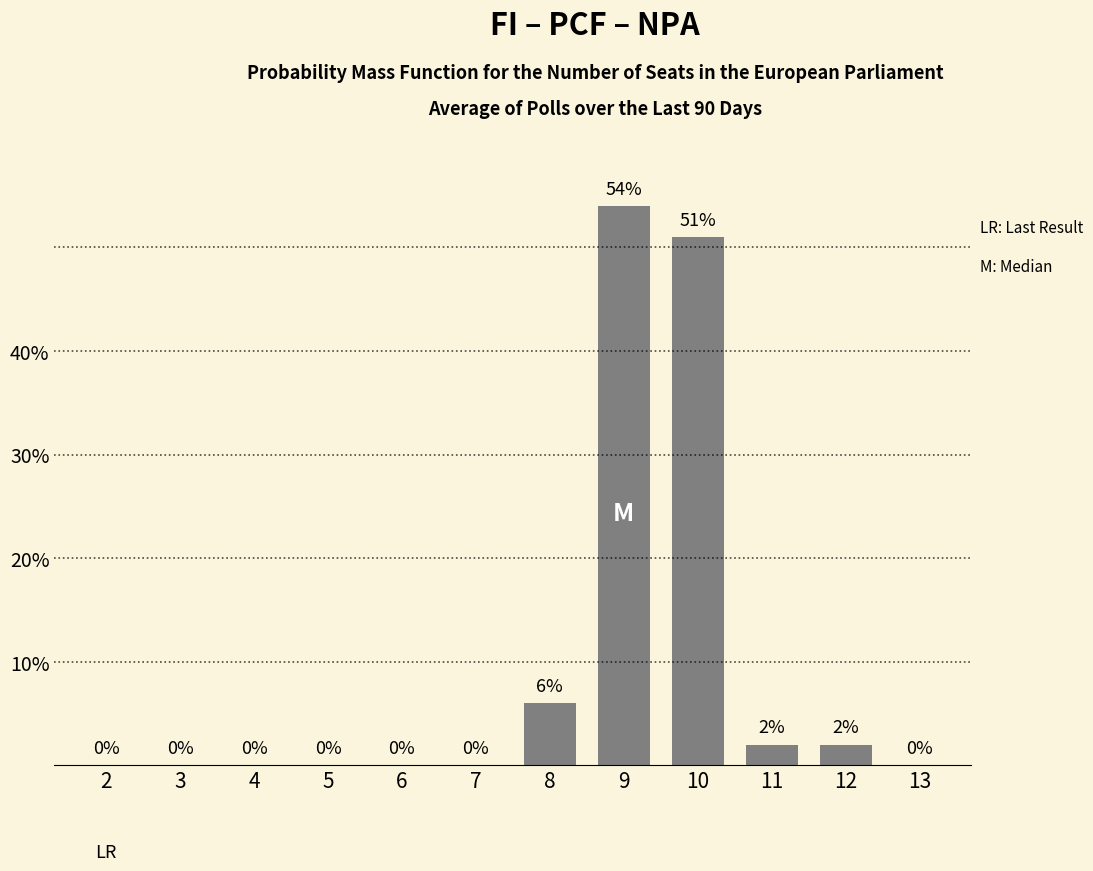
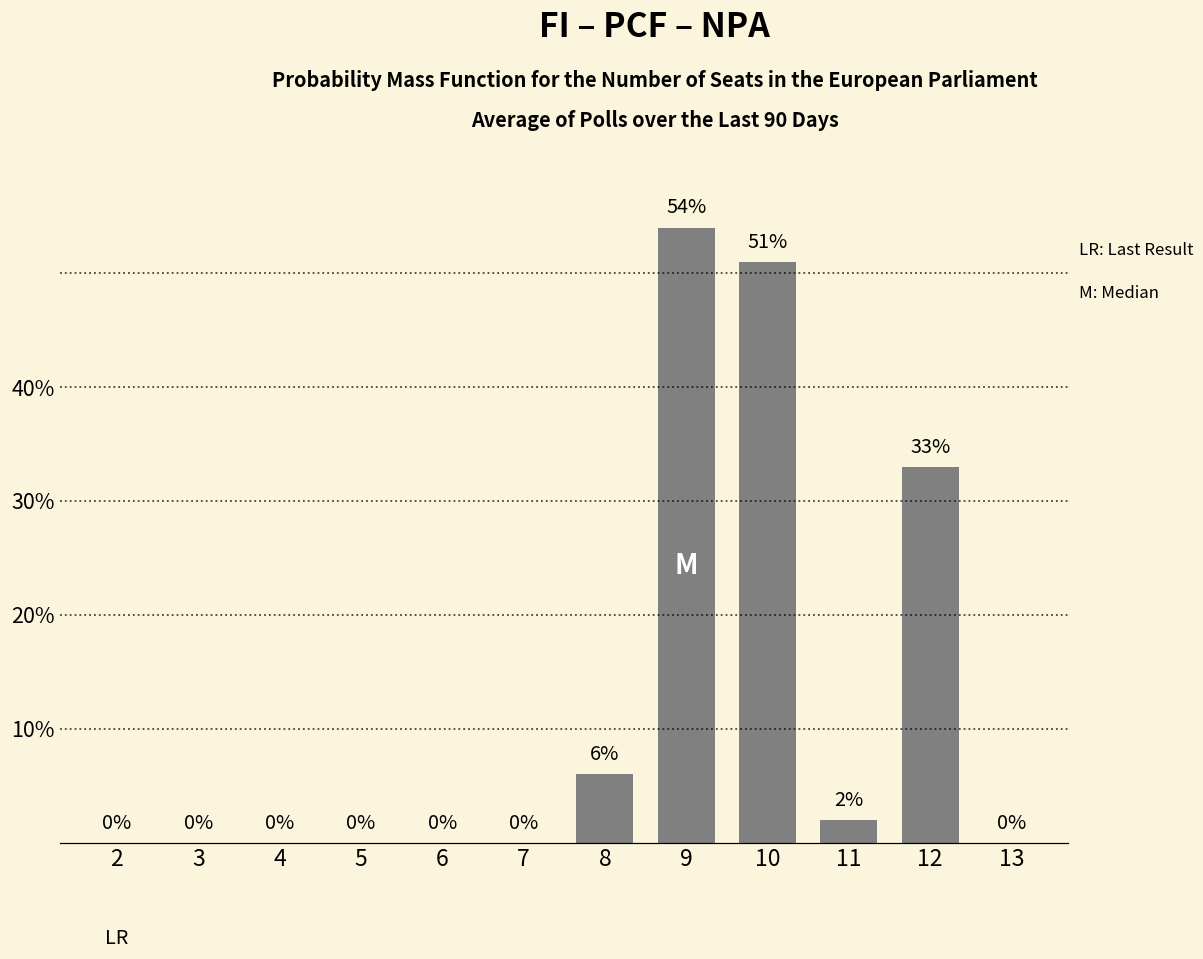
  {
    "2": "0%",
    "3": "0%",
    "4": "0%",
    "5": "0%",
    "6": "0%",
    "7": "0%",
    "8": "6%",
    "9": "54%",
    "10": "51%",
    "11": "2%",
-   "12": "2%",
+   "12": "33%",
    "13": "0%"
  }
